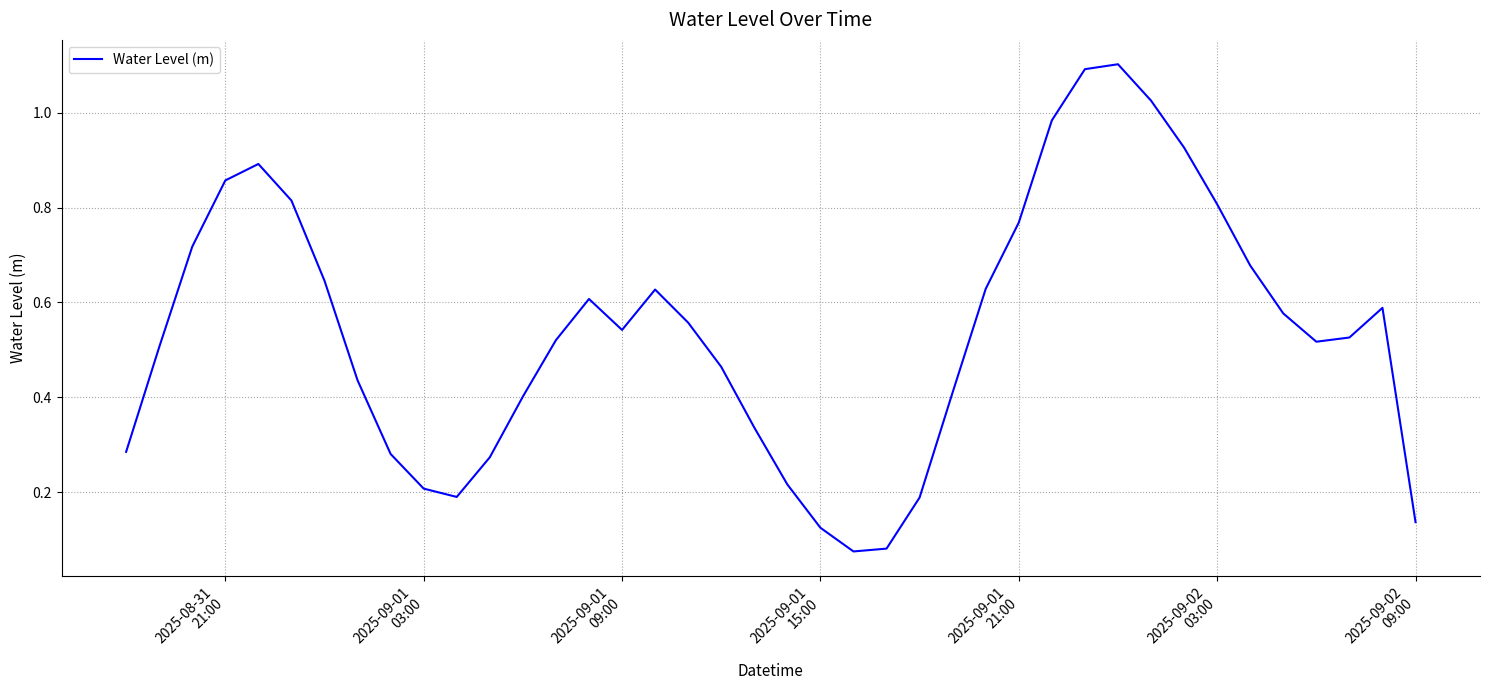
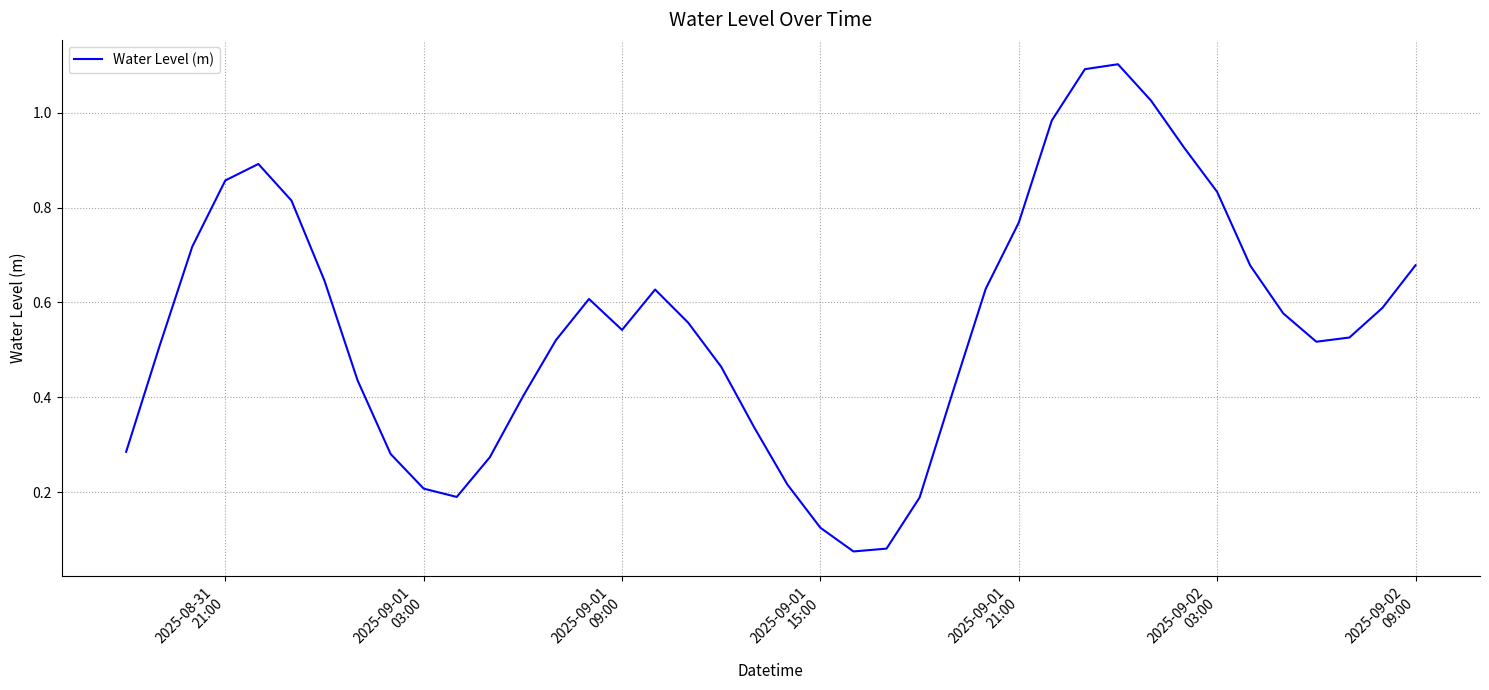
  {
    "2025-08-31 21:00": 0.86,
    "2025-09-01 03:00": 0.21,
    "2025-09-01 09:00": 0.54,
    "2025-09-01 15:00": 0.12,
    "2025-09-01 21:00": 0.77,
-   "2025-09-02 03:00": 0.81,
-   "2025-09-02 09:00": 0.14
+   "2025-09-02 03:00": 0.83,
+   "2025-09-02 09:00": 0.68
  }
